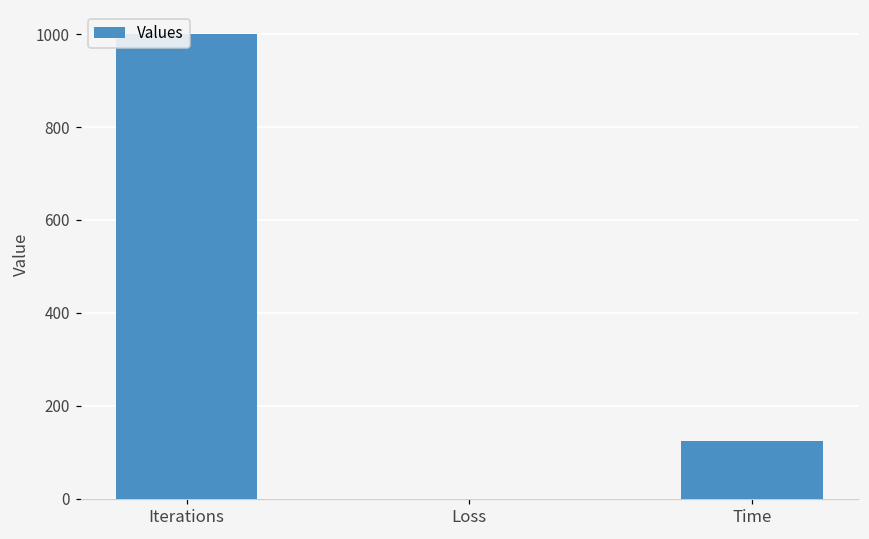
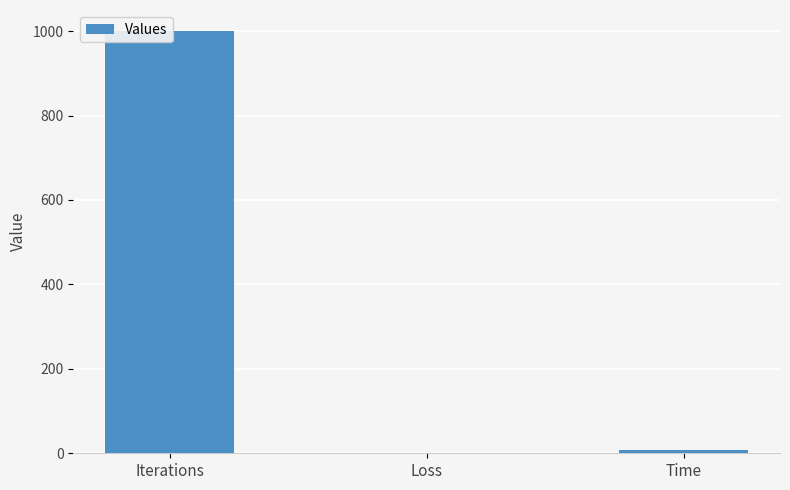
  {
-   "Time": 120
+   "Time": 10
  }
